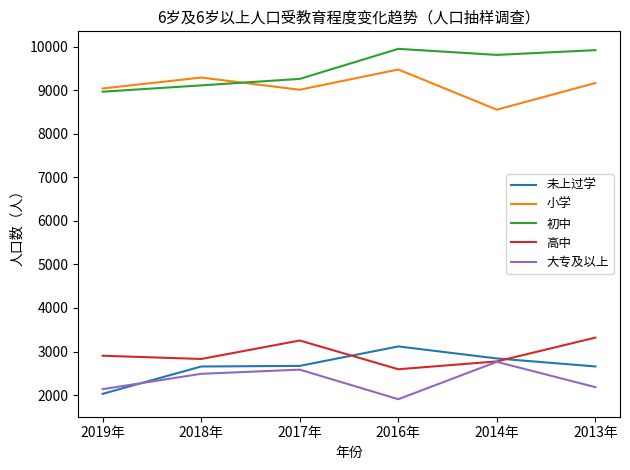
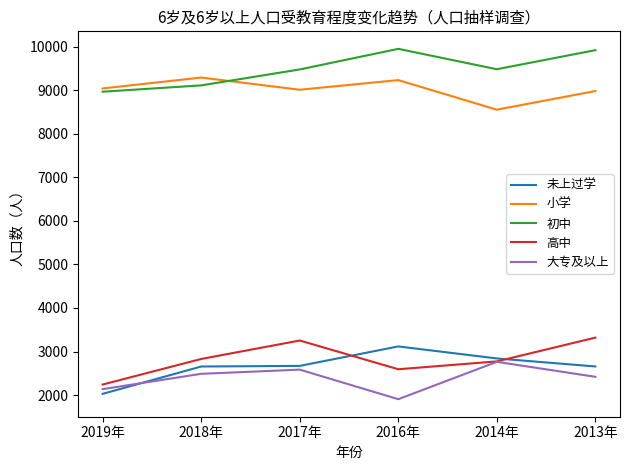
  {
    "未上过学": {
      "2019年": 2000,
      "2018年": 2700,
      "2017年": 2700,
      "2016年": 3100,
      "2014年": 2800,
      "2013年": 2700
    },
    "小学": {
      "2019年": 9000,
      "2018年": 9300,
      "2017年": 9000,
-     "2016年": 9500,
+     "2016年": 9200,
      "2014年": 8600,
-     "2013年": 9200
+     "2013年": 9000
    },
    "初中": {
      "2019年": 9000,
      "2018年": 9100,
-     "2017年": 9300,
+     "2017年": 9500,
      "2016年": 10000,
-     "2014年": 9800,
+     "2014年": 9500,
      "2013年": 9900
    },
    "高中": {
-     "2019年": 2900,
+     "2019年": 2200,
      "2018年": 2800,
      "2017年": 3300,
      "2016年": 2600,
      "2013年": 3300
    },
    "大专及以上": {
      "2019年": 2100,
      "2018年": 2500,
      "2017年": 2600,
      "2016年": 1900,
-     "2013年": 2200
+     "2013年": 2400
    }
  }
